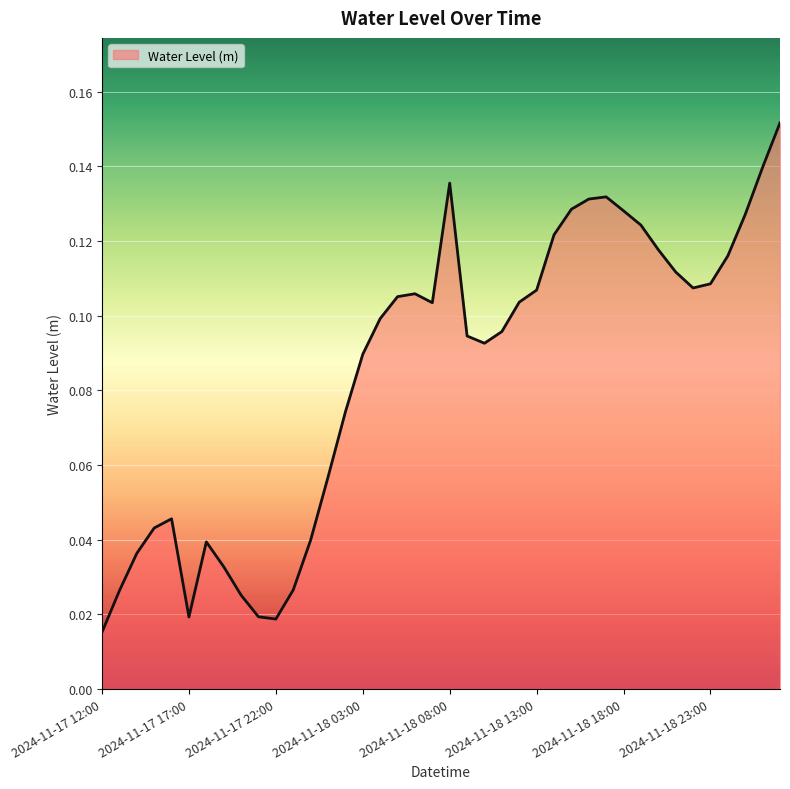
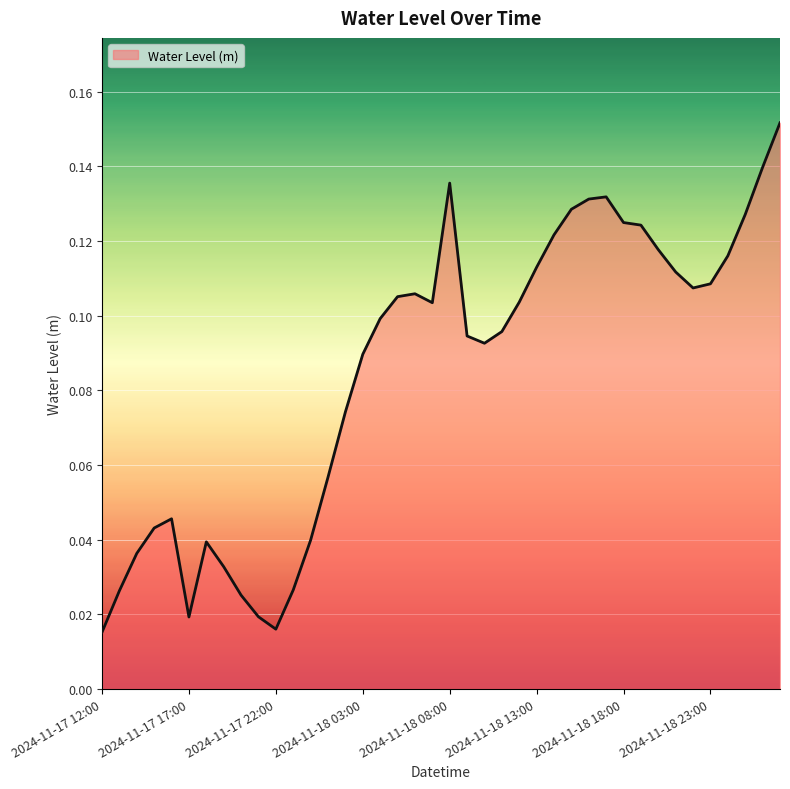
  {
    "2024-11-17 12:00": 0.015,
    "2024-11-17 17:00": 0.019,
-   "2024-11-17 22:00": 0.019,
+   "2024-11-17 22:00": 0.016,
    "2024-11-18 03:00": 0.090,
    "2024-11-18 08:00": 0.136,
-   "2024-11-18 13:00": 0.107,
-   "2024-11-18 18:00": 0.128,
+   "2024-11-18 13:00": 0.113,
+   "2024-11-18 18:00": 0.125,
    "2024-11-18 23:00": 0.109
  }
